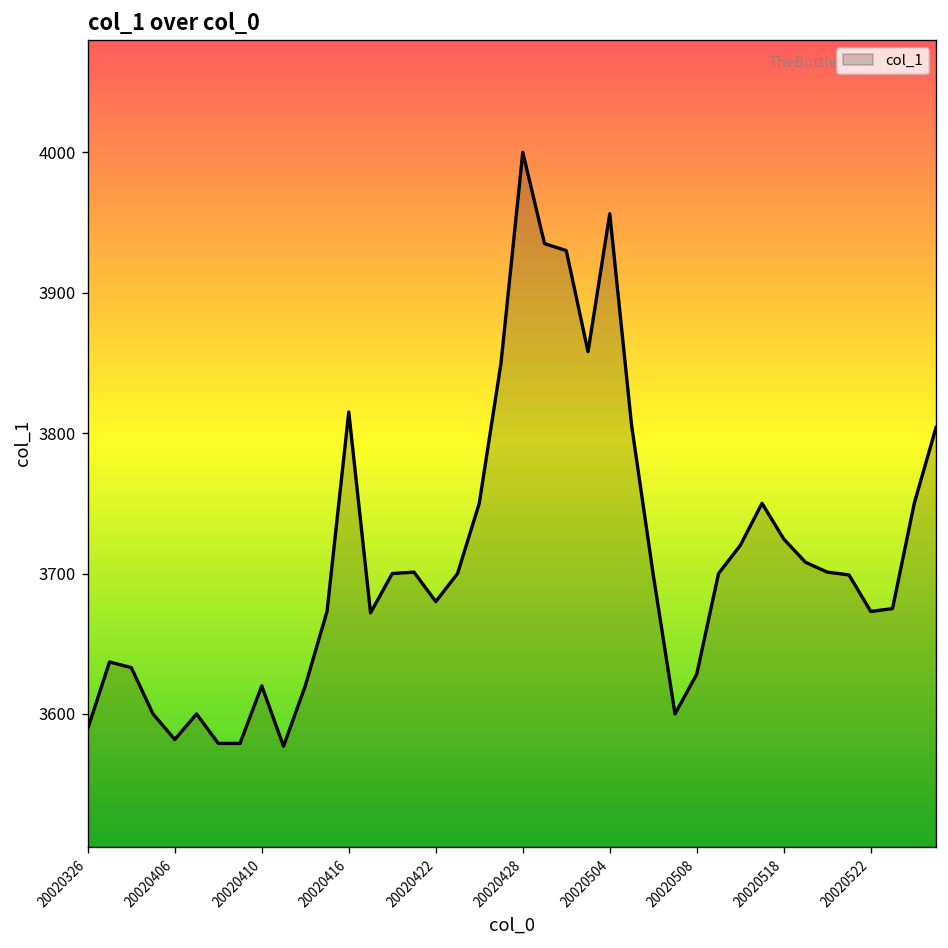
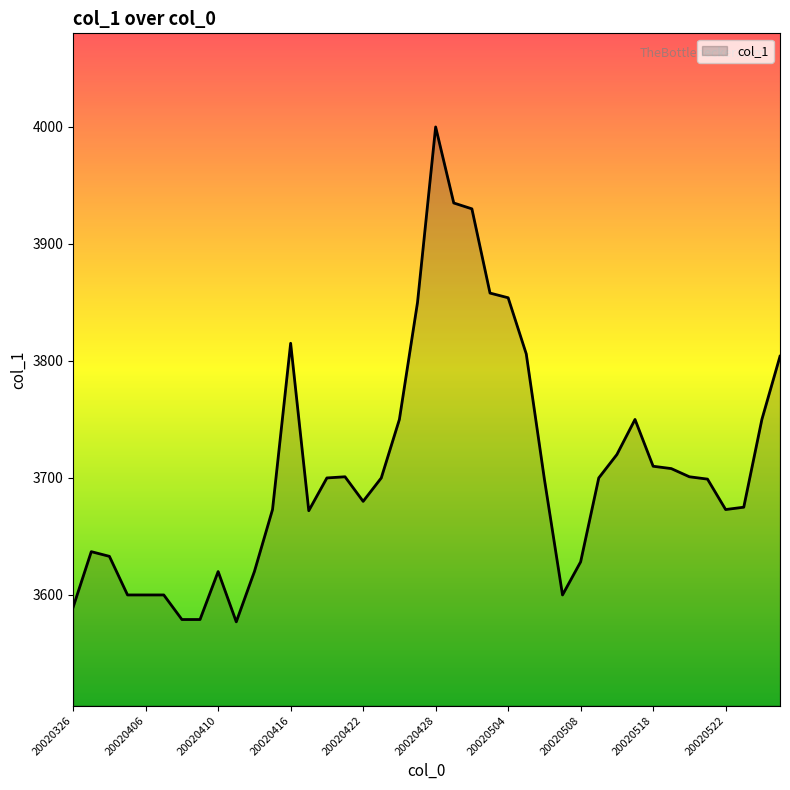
  {
    "20020326": 3590,
-   "20020406": 3582,
+   "20020406": 3600,
    "20020410": 3620,
    "20020416": 3815,
    "20020422": 3680,
    "20020428": 4000,
-   "20020504": 3956,
+   "20020504": 3854,
    "20020508": 3628,
-   "20020518": 3725,
+   "20020518": 3710,
    "20020522": 3673
  }
